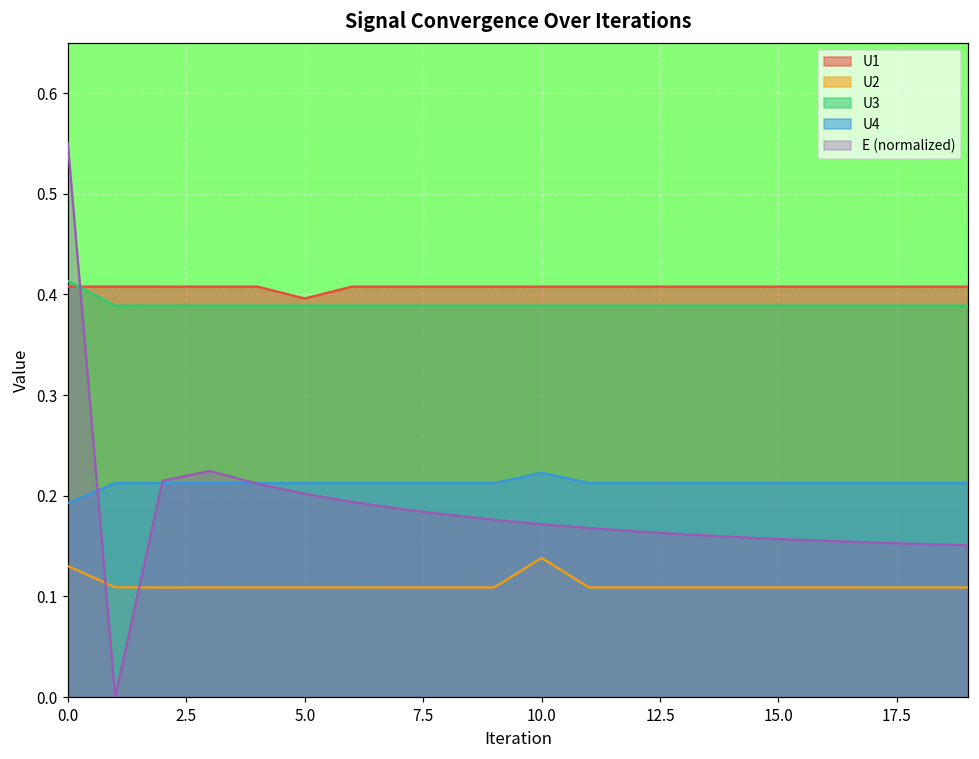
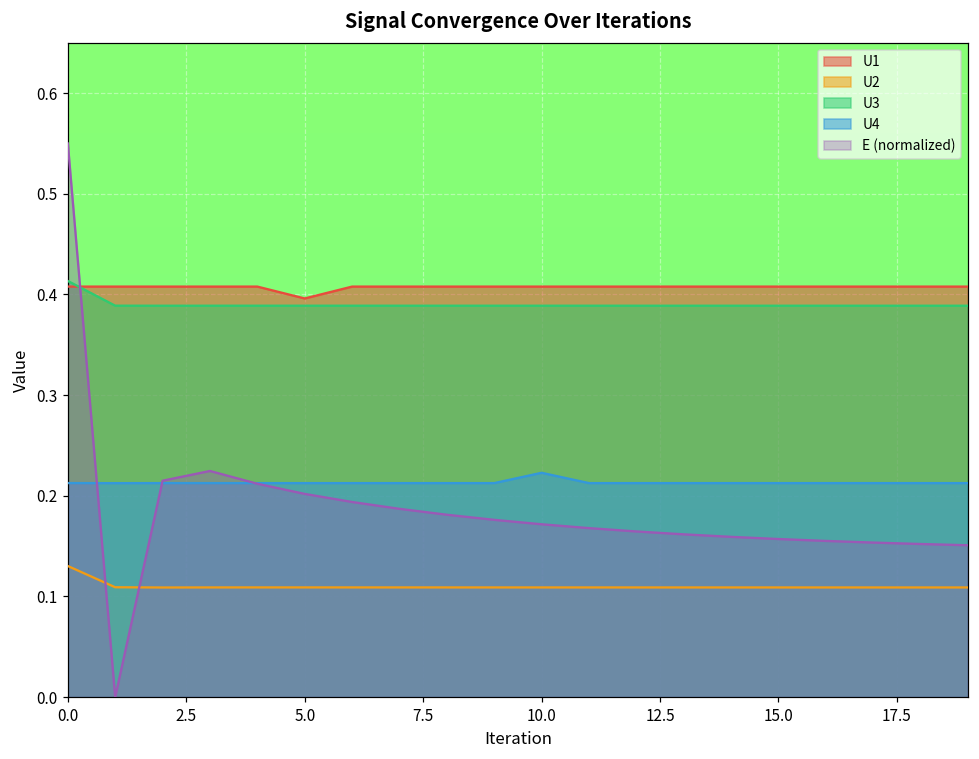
  {
    "U1": {
      "0.0": 0.41,
      "5.0": 0.40,
      "10.0": 0.41,
      "15.0": 0.41
    },
    "U2": {
      "0.0": 0.13,
      "5.0": 0.11,
-     "10.0": 0.14,
+     "10.0": 0.11,
      "15.0": 0.11
    },
    "U3": {
      "0.0": 0.41,
      "5.0": 0.39,
      "10.0": 0.39,
      "15.0": 0.39
    },
    "U4": {
-     "0.0": 0.19,
+     "0.0": 0.21,
      "5.0": 0.21,
      "10.0": 0.22,
      "15.0": 0.21
    },
    "E (normalized)": {
      "0.0": 0.55,
      "5.0": 0.20,
      "10.0": 0.17,
      "15.0": 0.16
    }
  }
